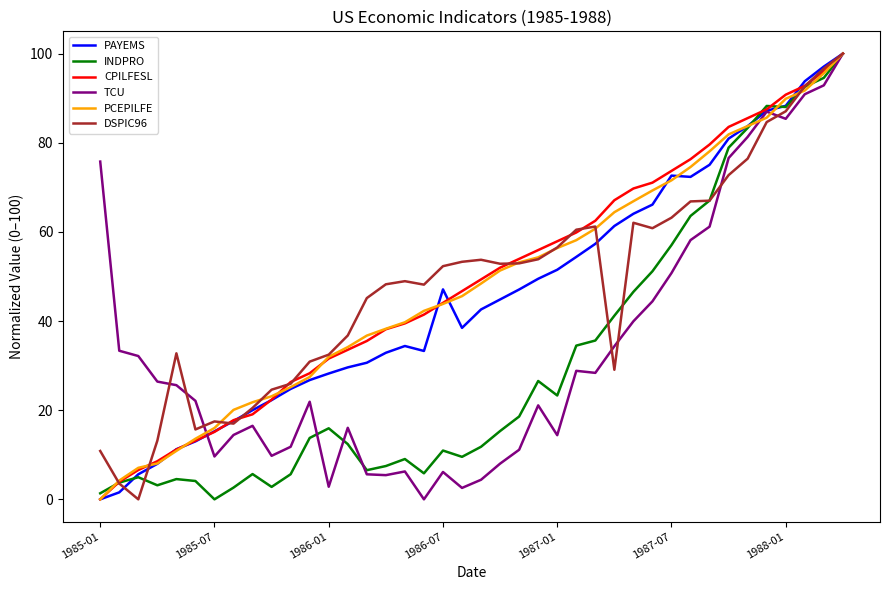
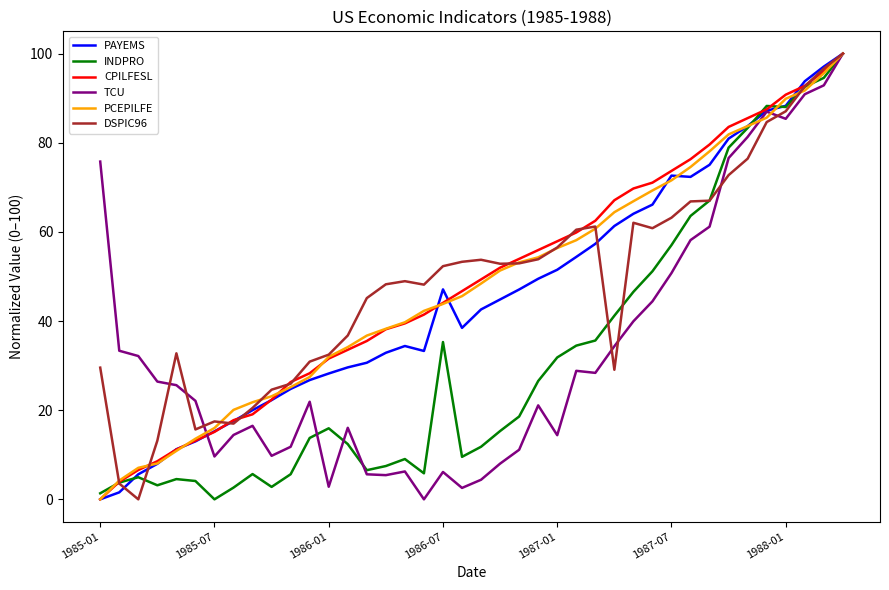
  {
    "PAYEMS": {
      "1986-01": 28,
      "1986-07": 47,
      "1987-01": 52,
      "1987-07": 73
    },
    "INDPRO": {
      "1985-01": 1,
      "1985-07": 0,
      "1986-01": 16,
-     "1986-07": 11,
-     "1987-01": 23,
+     "1986-07": 35,
+     "1987-01": 32,
      "1987-07": 57
    },
    "CPILFESL": {
      "1987-01": 58,
      "1987-07": 74,
      "1988-01": 91
    },
    "TCU": {
      "1985-01": 76,
      "1985-07": 10,
      "1986-01": 3,
      "1986-07": 6,
      "1987-01": 14,
      "1987-07": 51,
      "1988-01": 85
    },
    "PCEPILFE": {
      "1985-07": 16,
      "1987-07": 72,
      "1988-01": 90
    },
    "DSPIC96": {
-     "1985-01": 11,
+     "1985-01": 30,
      "1985-07": 17,
      "1986-07": 52,
      "1987-07": 63,
      "1988-01": 87
    }
  }
